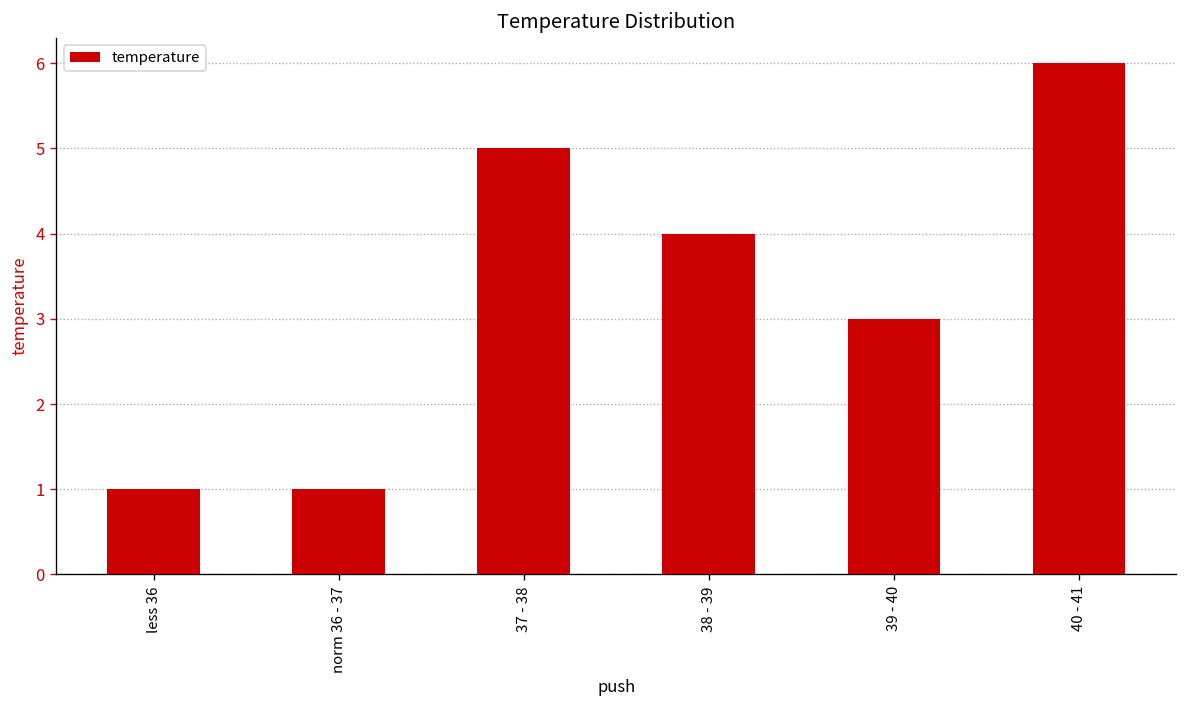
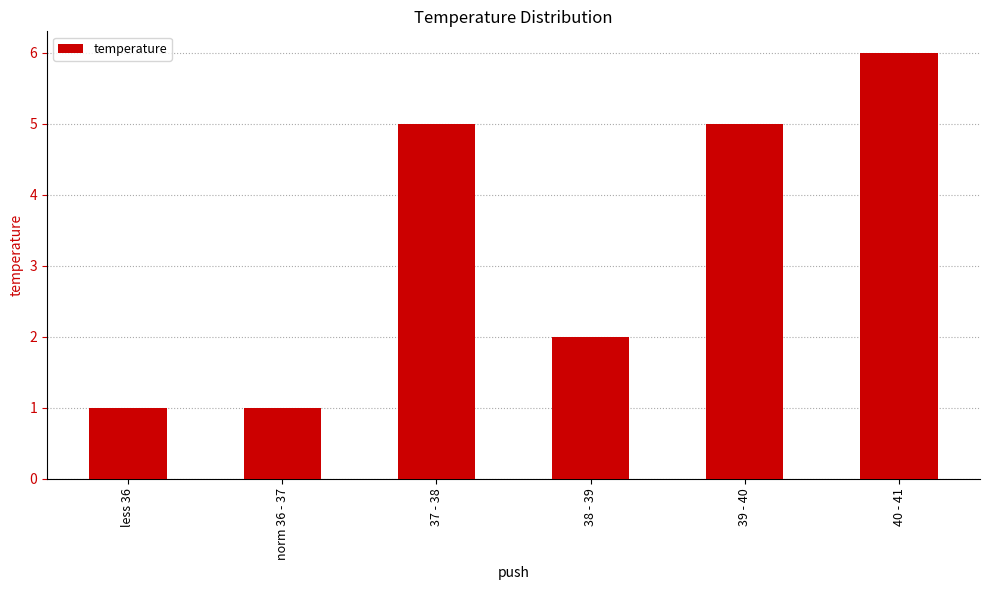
  {
    "less 36": 1,
    "norm 36 - 37": 1,
    "37 - 38": 5,
-   "38 - 39": 4,
-   "39 - 40": 3,
+   "38 - 39": 2,
+   "39 - 40": 5,
    "40 - 41": 6
  }
